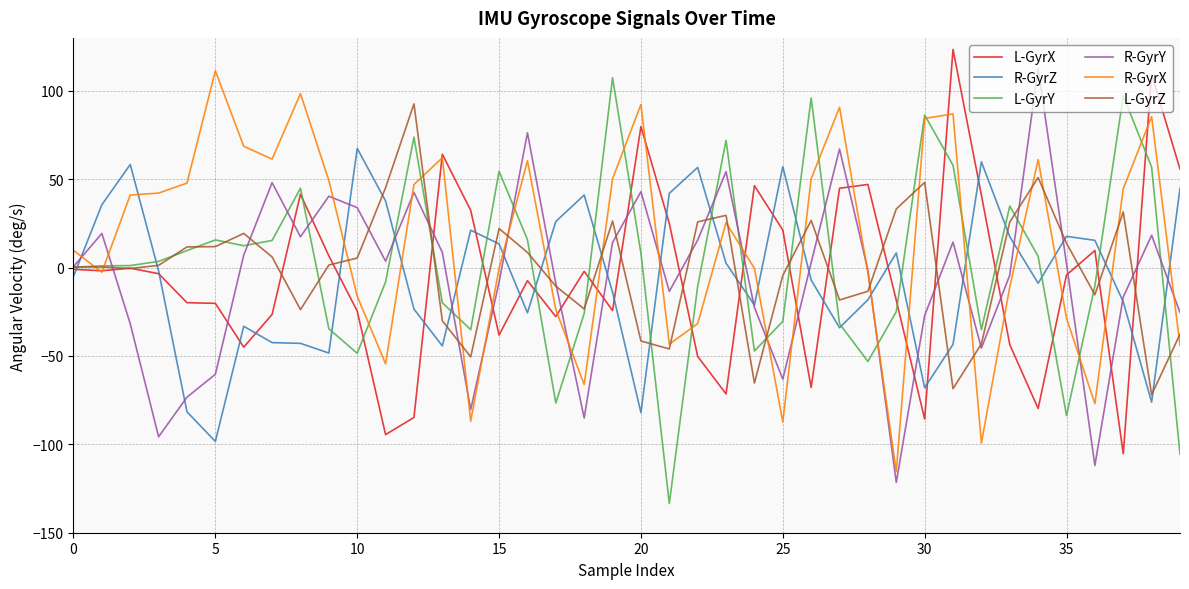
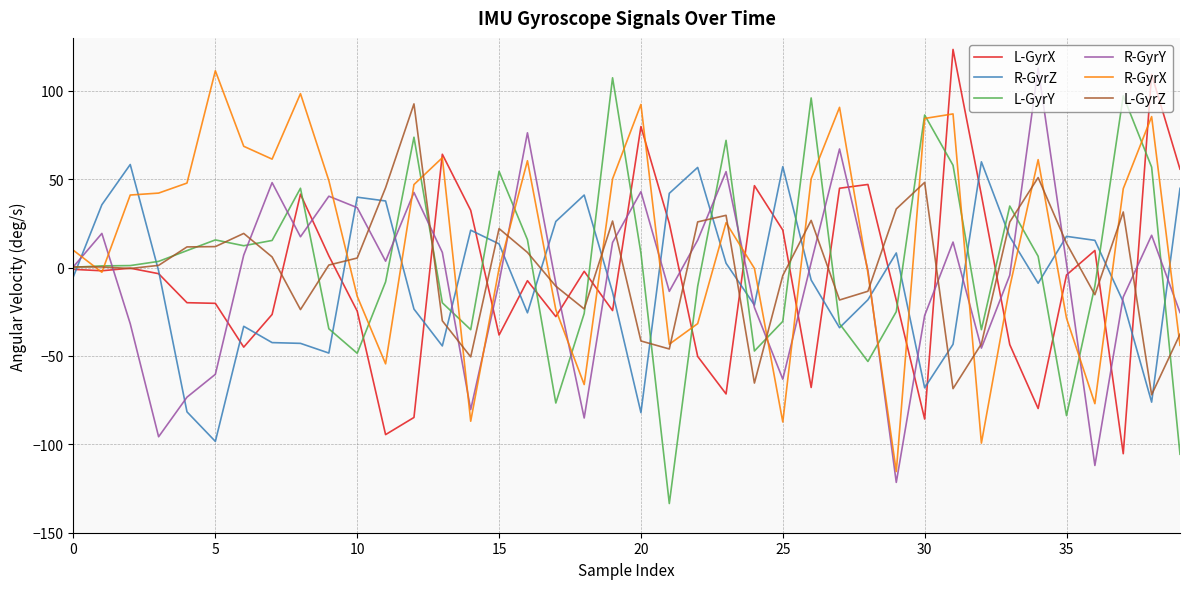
  {
    "L-GyrX": {
      "5": -20,
      "10": -25,
      "15": -38,
      "20": 80,
      "25": 21,
      "30": -86,
      "35": -4
    },
    "R-GyrZ": {
      "0": -5,
      "5": -98,
-     "10": 67,
+     "10": 40,
      "15": 13,
      "20": -82,
      "25": 57,
      "30": -68,
      "35": 18
    },
    "L-GyrY": {
      "5": 16,
      "10": -48,
      "15": 55,
      "20": 8,
      "25": -30,
      "30": 86,
      "35": -84
    },
    "R-GyrY": {
      "5": -60,
      "10": 34,
      "15": -8,
      "20": 43,
      "25": -63,
      "30": -27,
      "35": 2
    },
    "R-GyrX": {
      "0": 10,
      "5": 111,
      "10": -16,
      "15": 0,
      "20": 92,
      "25": -87,
      "30": 84,
      "35": -29
    },
    "L-GyrZ": {
      "5": 12,
      "10": 5,
      "15": 22,
      "20": -42,
      "25": -4,
      "30": 48,
      "35": 14
    }
  }
